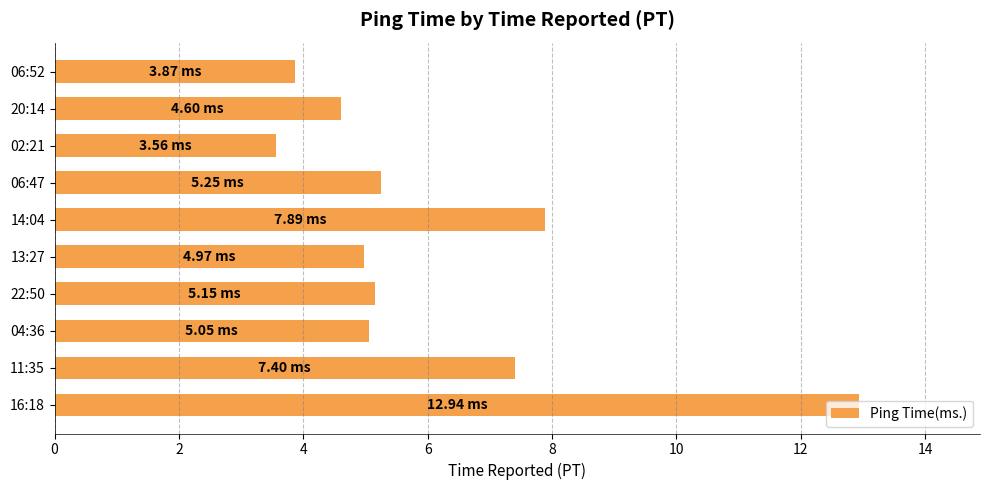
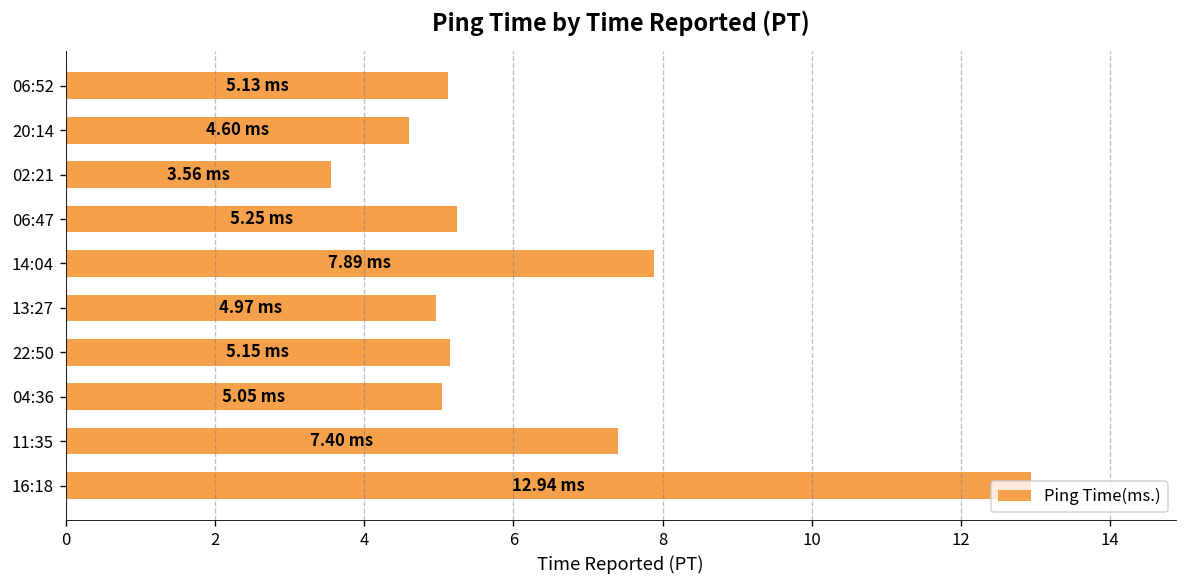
  {
-   "06:52": 3.87,
+   "06:52": 5.13,
    "20:14": 4.60,
    "02:21": 3.56,
    "06:47": 5.25,
    "14:04": 7.89,
    "13:27": 4.97,
    "22:50": 5.15,
    "04:36": 5.05,
    "11:35": 7.40
  }
